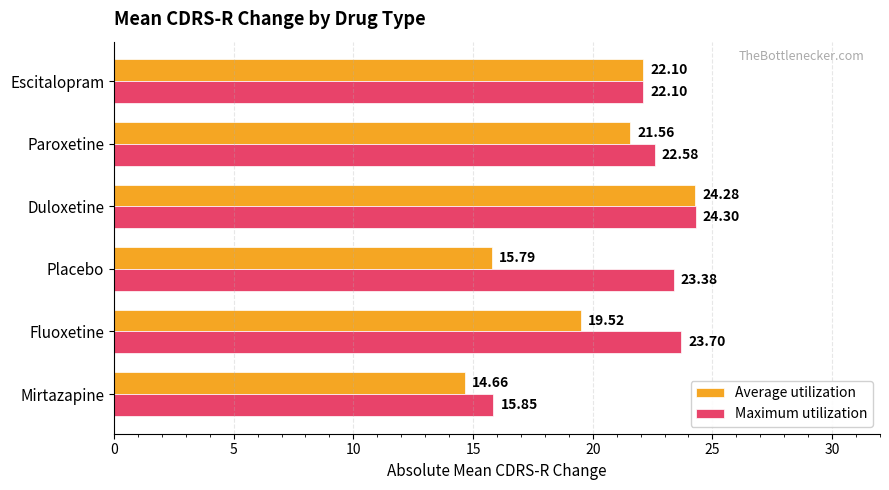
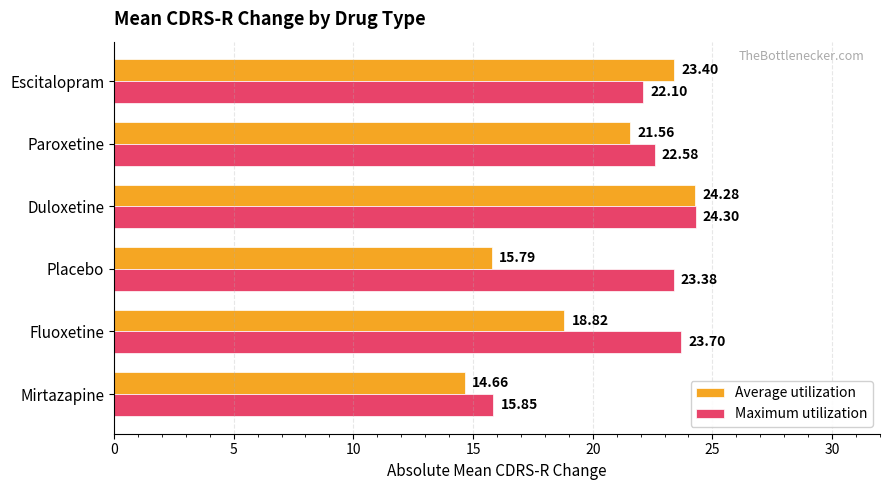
  {
    "Average utilization": {
-     "Escitalopram": 22.10,
+     "Escitalopram": 23.40,
      "Paroxetine": 21.56,
      "Duloxetine": 24.28,
      "Placebo": 15.79,
-     "Fluoxetine": 19.52,
+     "Fluoxetine": 18.82,
      "Mirtazapine": 14.66
    },
    "Maximum utilization": {
      "Escitalopram": 22.10,
      "Paroxetine": 22.58,
      "Duloxetine": 24.30,
      "Placebo": 23.38,
      "Fluoxetine": 23.70,
      "Mirtazapine": 15.85
    }
  }
